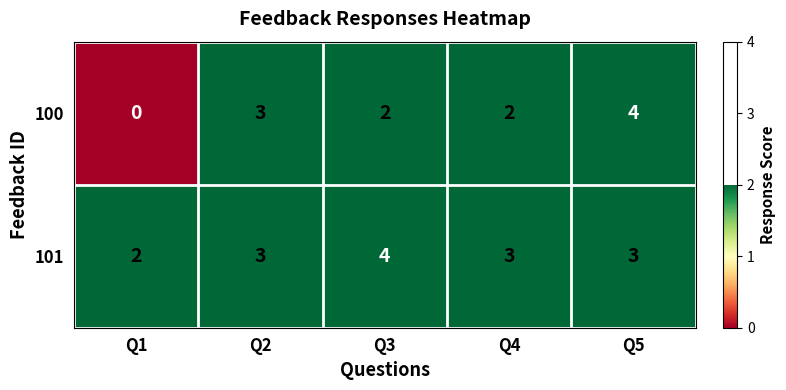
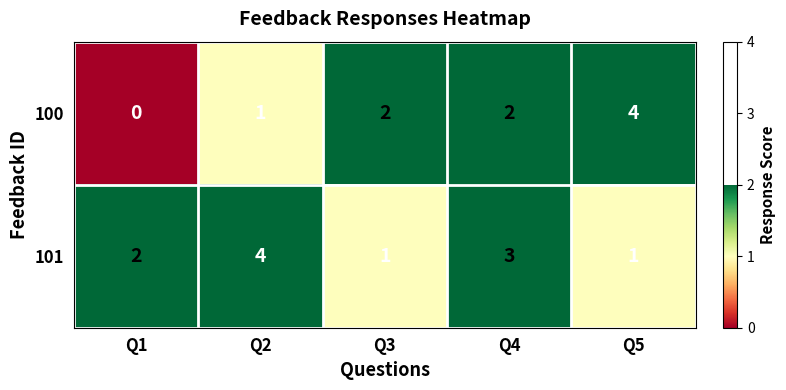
  {
    "100": {
      "Q1": 0,
-     "Q2": 3,
+     "Q2": 1,
      "Q3": 2,
      "Q4": 2,
      "Q5": 4
    },
    "101": {
      "Q1": 2,
-     "Q2": 3,
-     "Q3": 4,
+     "Q2": 4,
+     "Q3": 1,
      "Q4": 3,
-     "Q5": 3
+     "Q5": 1
    }
  }
